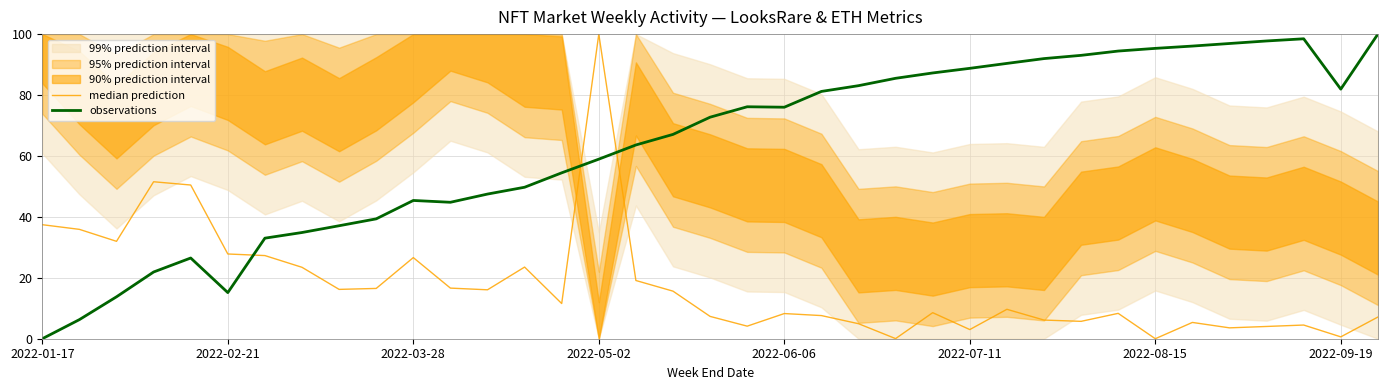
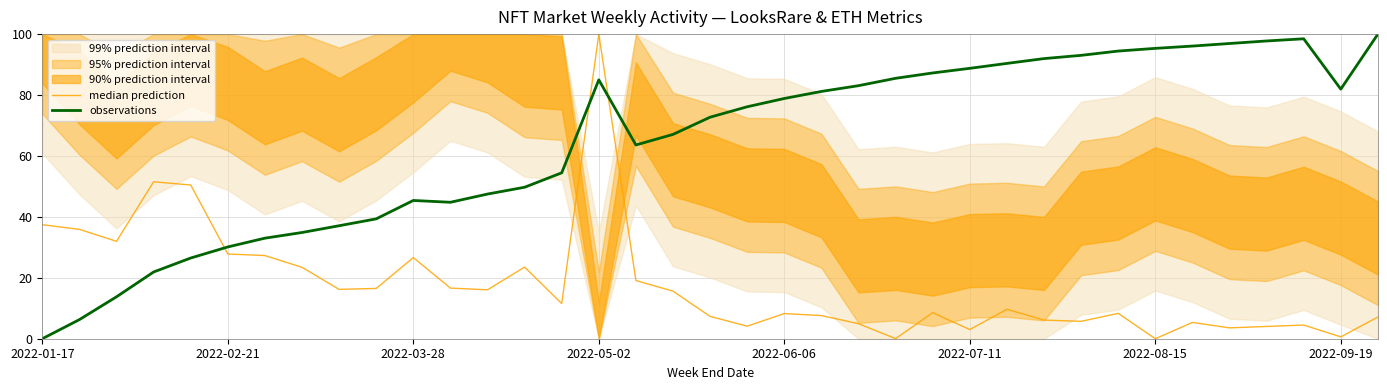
  {
    "99% prediction interval": {
      "2022-05-02": 35,
      "2022-07-11": 64
    },
    "observations": {
      "2022-01-17": 0,
-     "2022-02-21": 15,
+     "2022-02-21": 30,
      "2022-03-28": 45,
-     "2022-05-02": 59,
-     "2022-06-06": 76,
+     "2022-05-02": 85,
+     "2022-06-06": 79,
      "2022-07-11": 89,
      "2022-08-15": 95,
      "2022-09-19": 82
    }
  }
